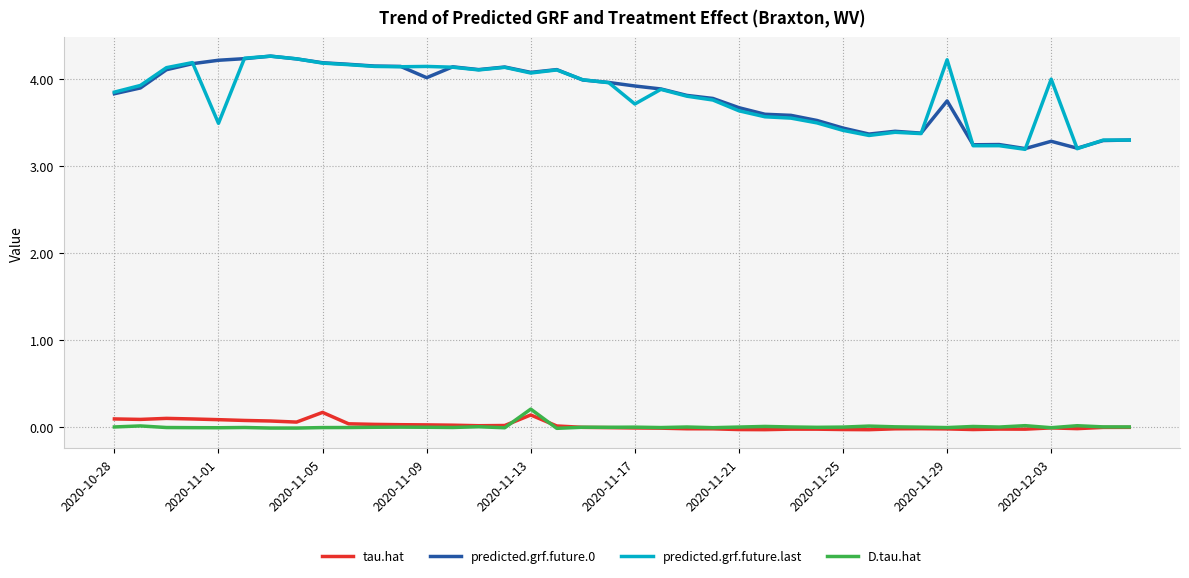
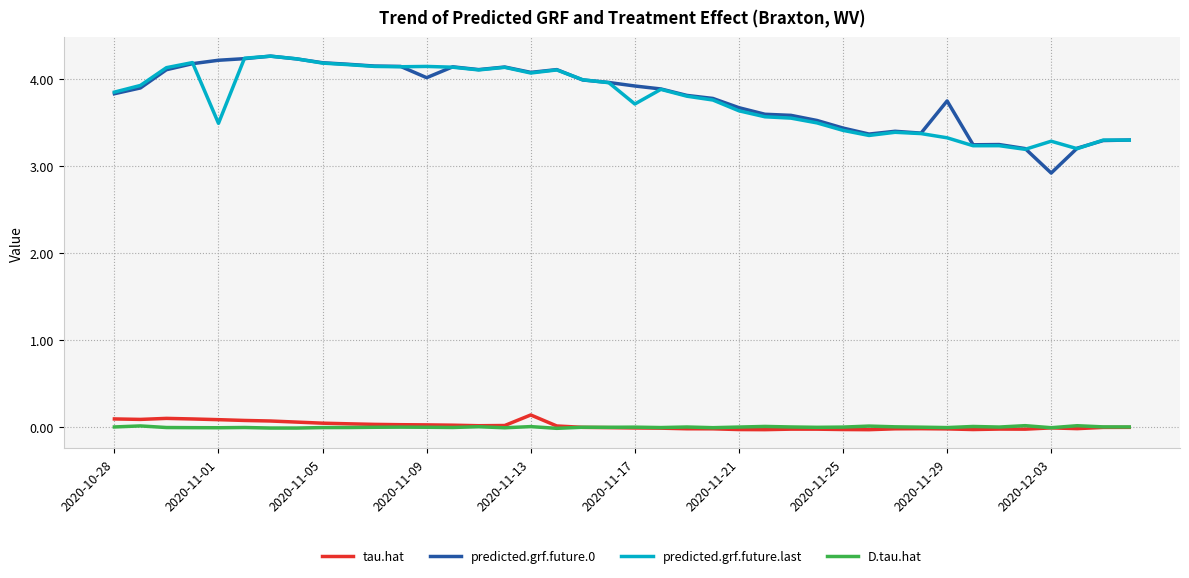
  {
    "tau.hat": {
      "2020-10-28": 0.1,
      "2020-11-01": 0.1,
-     "2020-11-05": 0.2,
+     "2020-11-05": 0.0,
      "2020-11-13": 0.1
    },
    "predicted.grf.future.0": {
      "2020-11-01": 4.2,
      "2020-11-09": 4.0,
      "2020-11-17": 3.9,
      "2020-11-21": 3.7,
      "2020-11-29": 3.7,
-     "2020-12-03": 3.3
+     "2020-12-03": 2.9
    },
    "predicted.grf.future.last": {
      "2020-11-01": 3.5,
      "2020-11-09": 4.1,
      "2020-11-17": 3.7,
      "2020-11-21": 3.6,
-     "2020-11-29": 4.2,
-     "2020-12-03": 4.0
+     "2020-11-29": 3.3,
+     "2020-12-03": 3.3
    },
    "D.tau.hat": {
      "2020-10-28": 0.0,
      "2020-11-01": 0.0,
      "2020-11-05": 0.0,
-     "2020-11-13": 0.2
+     "2020-11-13": 0.0
    }
  }
